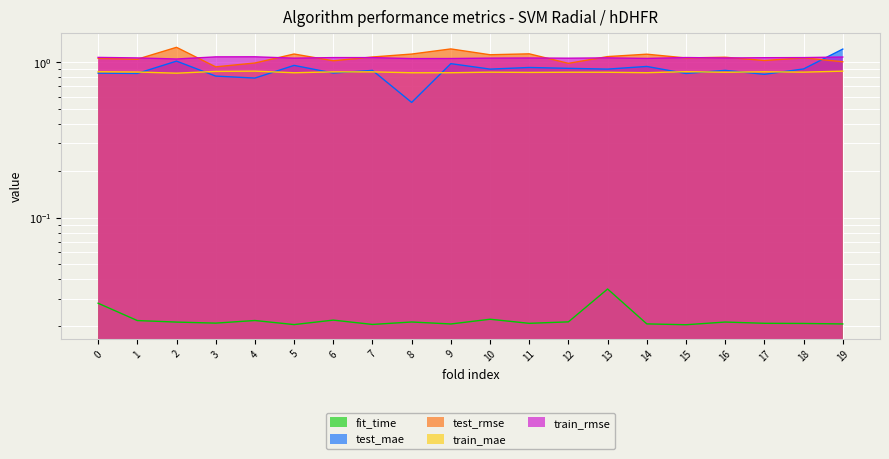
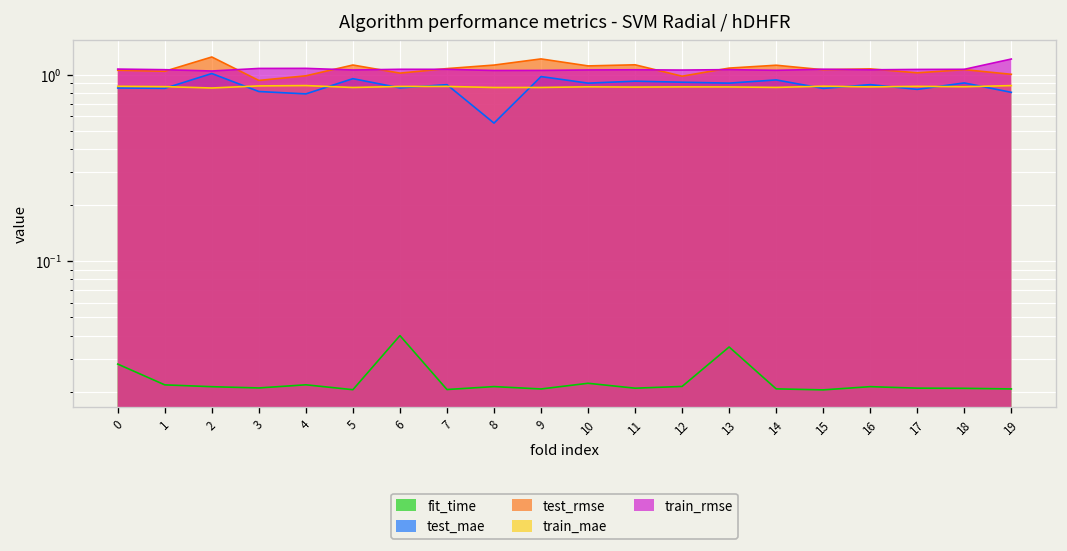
  {
    "fit_time": {
      "0": 0.028,
      "1": 0.022,
      "2": 0.021,
      "3": 0.021,
      "4": 0.022,
      "5": 0.021,
-     "6": 0.022,
+     "6": 0.040,
      "7": 0.021,
      "8": 0.021,
      "9": 0.021,
      "10": 0.022,
      "11": 0.021,
      "12": 0.021,
      "13": 0.035,
      "14": 0.021,
      "15": 0.020,
      "16": 0.021,
      "17": 0.021,
      "18": 0.021,
      "19": 0.021
    },
    "test_mae": {
      "3": 0.8,
      "4": 0.8,
      "5": 1.0,
      "8": 0.55,
      "9": 1.0,
      "10": 0.9,
      "11": 0.9,
      "12": 0.9,
      "13": 0.9,
      "14": 0.9,
      "17": 0.8,
      "18": 0.9,
-     "19": 1.2
+     "19": 0.8
    },
    "test_rmse": {
      "2": 1.2,
      "3": 0.9,
      "4": 1.0,
      "5": 1.1,
      "6": 1.0,
      "8": 1.1,
      "9": 1.2,
      "10": 1.1,
      "11": 1.1,
      "12": 1.0,
      "14": 1.1,
      "17": 1.0,
      "19": 1.0
    },
    "train_mae": {
      "2": 0.8,
      "3": 0.9,
      "4": 0.9,
      "5": 0.9,
      "8": 0.9,
      "9": 0.9,
      "10": 0.9,
      "11": 0.9,
      "12": 0.9,
      "13": 0.9,
      "14": 0.9,
      "17": 0.9,
      "18": 0.9,
      "19": 0.9
    },
    "train_rmse": {
      "3": 1.1,
      "4": 1.1,
      "5": 1.1,
      "6": 1.1,
      "8": 1.1,
      "9": 1.1,
      "10": 1.1,
      "11": 1.1,
      "12": 1.1,
      "14": 1.1,
      "17": 1.1,
-     "19": 1.1
+     "19": 1.2
    }
  }
